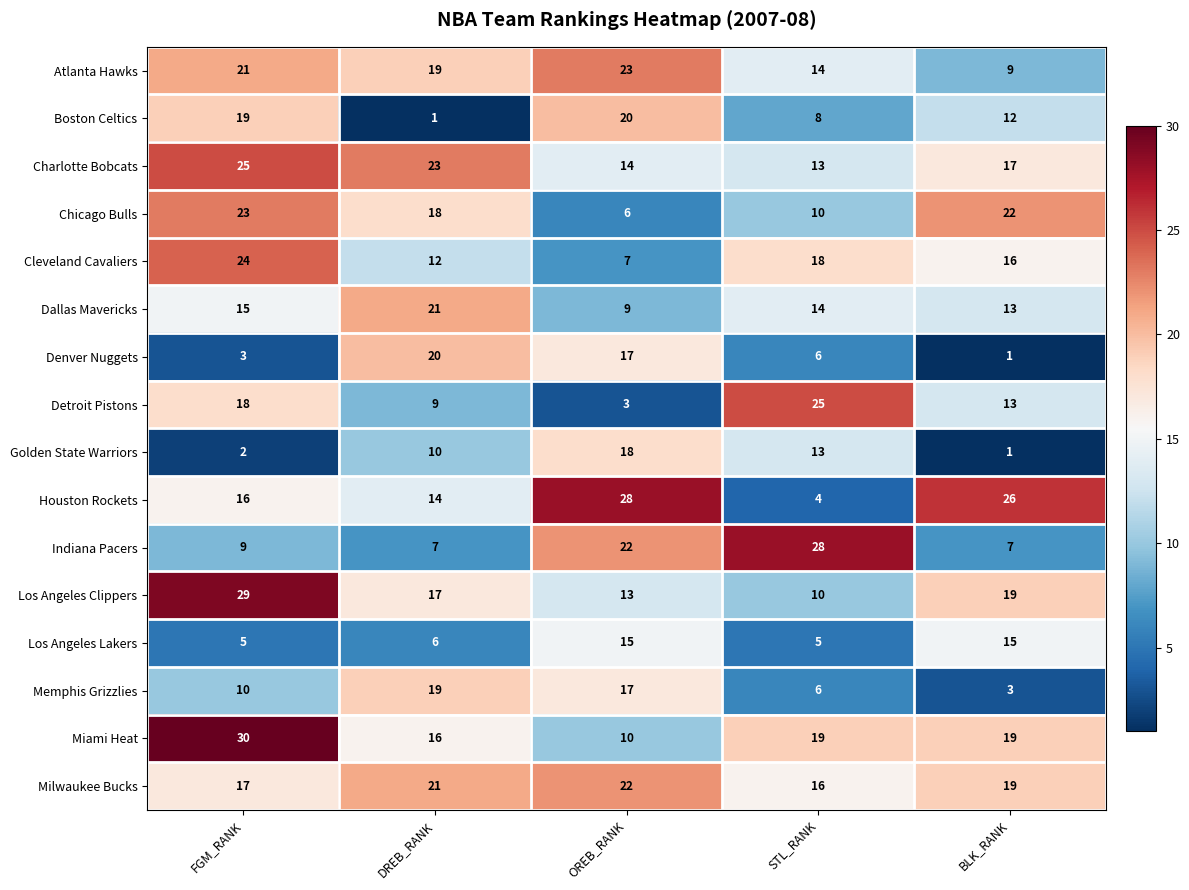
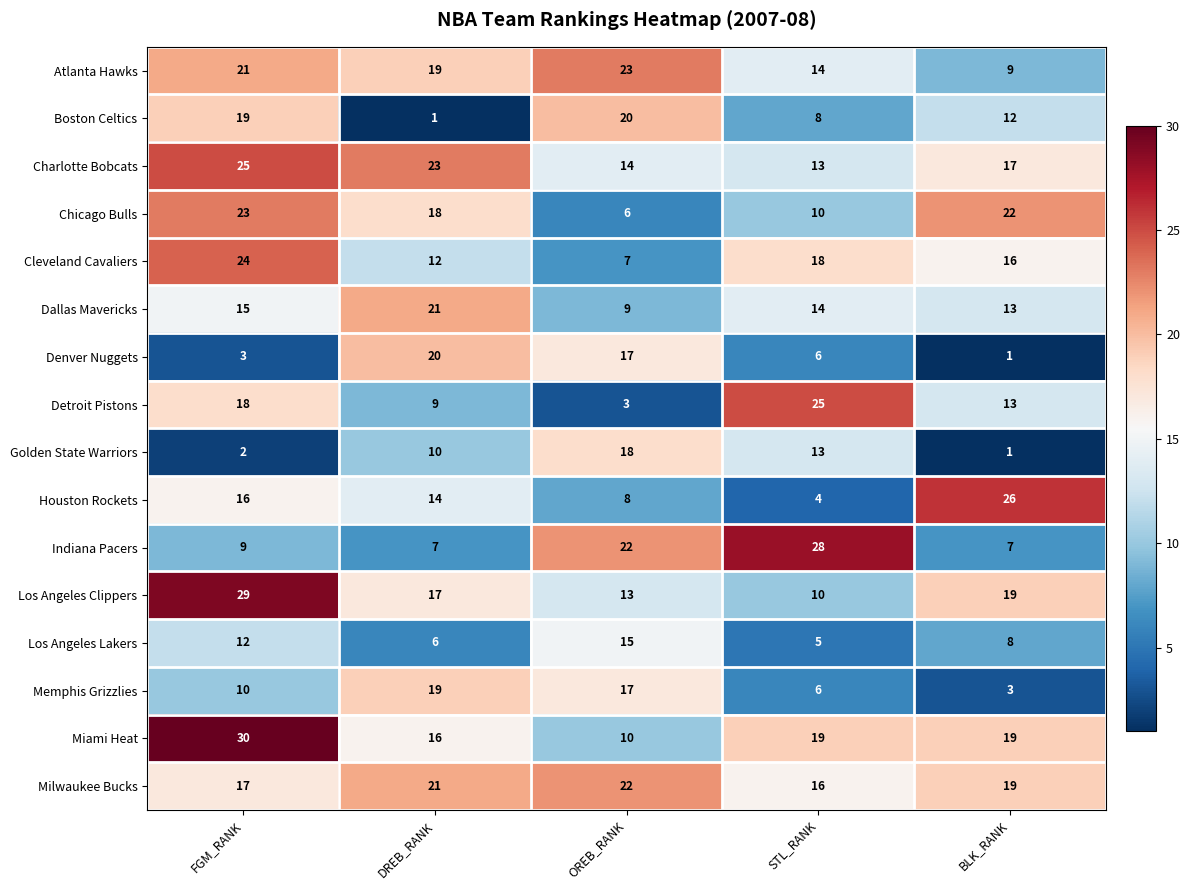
  {
    "Atlanta Hawks": {
      "FGM_RANK": 21,
      "DREB_RANK": 19,
      "OREB_RANK": 23,
      "STL_RANK": 14,
      "BLK_RANK": 9
    },
    "Boston Celtics": {
      "FGM_RANK": 19,
      "DREB_RANK": 1,
      "OREB_RANK": 20,
      "STL_RANK": 8,
      "BLK_RANK": 12
    },
    "Charlotte Bobcats": {
      "FGM_RANK": 25,
      "DREB_RANK": 23,
      "OREB_RANK": 14,
      "STL_RANK": 13,
      "BLK_RANK": 17
    },
    "Chicago Bulls": {
      "FGM_RANK": 23,
      "DREB_RANK": 18,
      "OREB_RANK": 6,
      "STL_RANK": 10,
      "BLK_RANK": 22
    },
    "Cleveland Cavaliers": {
      "FGM_RANK": 24,
      "DREB_RANK": 12,
      "OREB_RANK": 7,
      "STL_RANK": 18,
      "BLK_RANK": 16
    },
    "Dallas Mavericks": {
      "FGM_RANK": 15,
      "DREB_RANK": 21,
      "OREB_RANK": 9,
      "STL_RANK": 14,
      "BLK_RANK": 13
    },
    "Denver Nuggets": {
      "FGM_RANK": 3,
      "DREB_RANK": 20,
      "OREB_RANK": 17,
      "STL_RANK": 6,
      "BLK_RANK": 1
    },
    "Detroit Pistons": {
      "FGM_RANK": 18,
      "DREB_RANK": 9,
      "OREB_RANK": 3,
      "STL_RANK": 25,
      "BLK_RANK": 13
    },
    "Golden State Warriors": {
      "FGM_RANK": 2,
      "DREB_RANK": 10,
      "OREB_RANK": 18,
      "STL_RANK": 13,
      "BLK_RANK": 1
    },
    "Houston Rockets": {
      "FGM_RANK": 16,
      "DREB_RANK": 14,
-     "OREB_RANK": 28,
+     "OREB_RANK": 8,
      "STL_RANK": 4,
      "BLK_RANK": 26
    },
    "Indiana Pacers": {
      "FGM_RANK": 9,
      "DREB_RANK": 7,
      "OREB_RANK": 22,
      "STL_RANK": 28,
      "BLK_RANK": 7
    },
    "Los Angeles Clippers": {
      "FGM_RANK": 29,
      "DREB_RANK": 17,
      "OREB_RANK": 13,
      "STL_RANK": 10,
      "BLK_RANK": 19
    },
    "Los Angeles Lakers": {
-     "FGM_RANK": 5,
+     "FGM_RANK": 12,
      "DREB_RANK": 6,
      "OREB_RANK": 15,
      "STL_RANK": 5,
-     "BLK_RANK": 15
+     "BLK_RANK": 8
    },
    "Memphis Grizzlies": {
      "FGM_RANK": 10,
      "DREB_RANK": 19,
      "OREB_RANK": 17,
      "STL_RANK": 6,
      "BLK_RANK": 3
    },
    "Miami Heat": {
      "FGM_RANK": 30,
      "DREB_RANK": 16,
      "OREB_RANK": 10,
      "STL_RANK": 19,
      "BLK_RANK": 19
    },
    "Milwaukee Bucks": {
      "FGM_RANK": 17,
      "DREB_RANK": 21,
      "OREB_RANK": 22,
      "STL_RANK": 16,
      "BLK_RANK": 19
    }
  }
